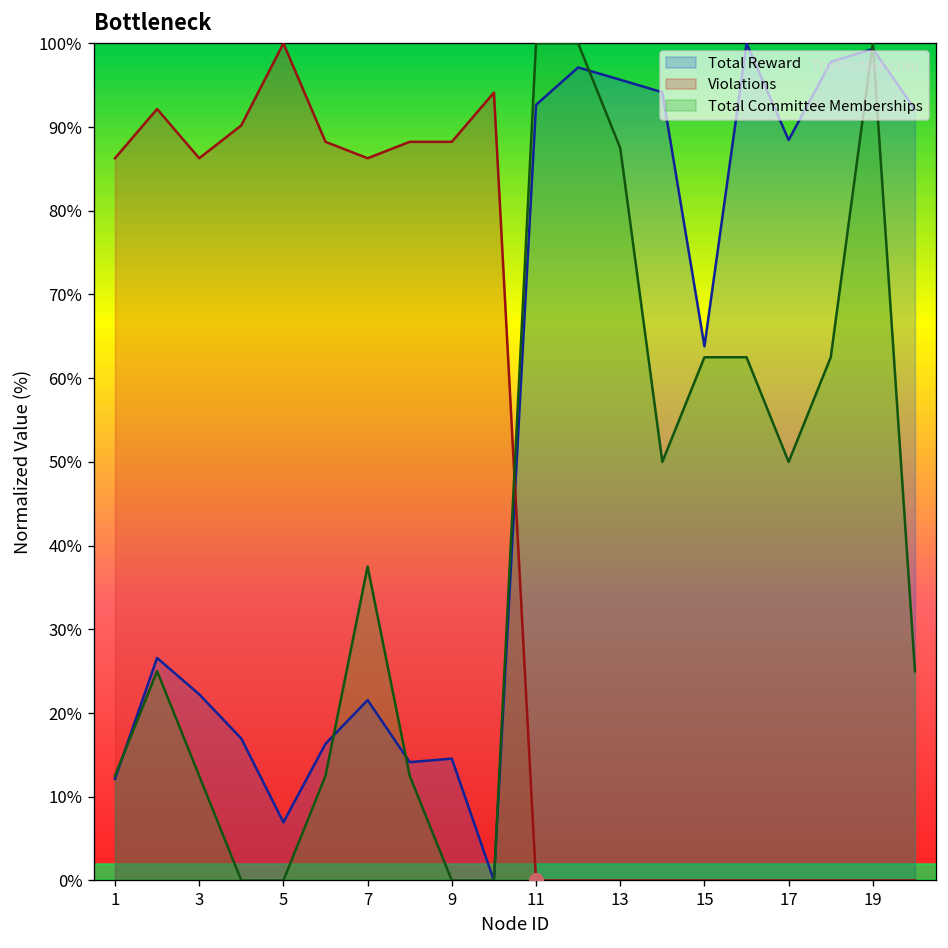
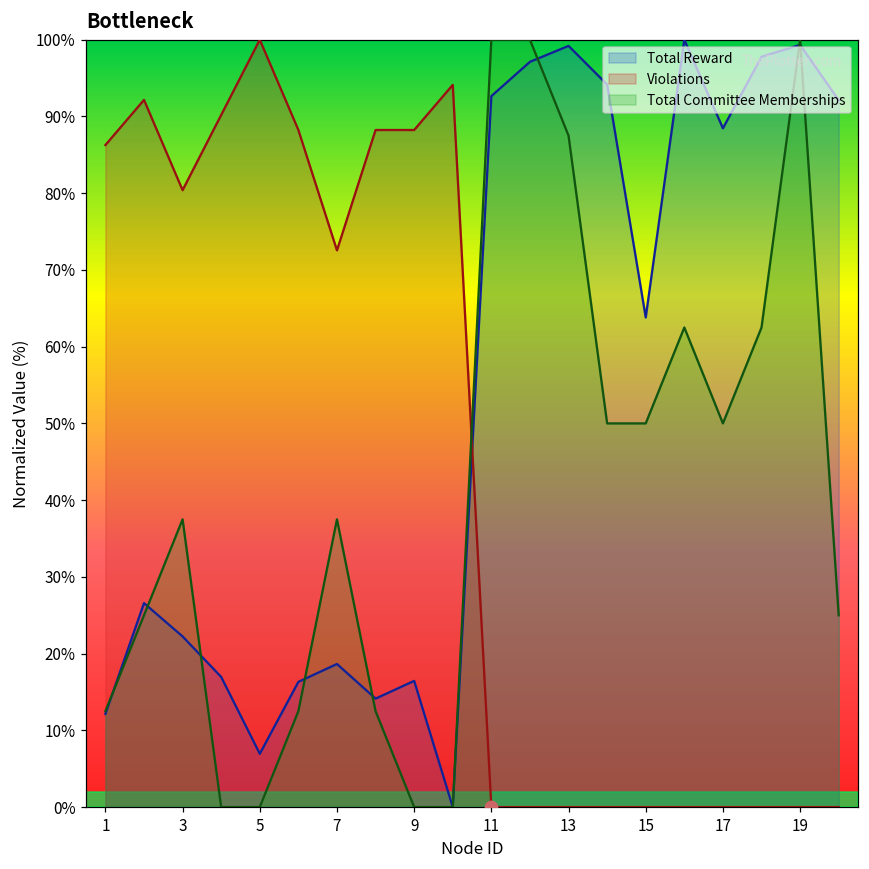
  {
    "Total Reward": {
      "3": "22%",
      "5": "7%",
-     "7": "22%",
-     "9": "15%",
+     "7": "19%",
+     "9": "16%",
      "11": "93%",
-     "13": "96%",
+     "13": "99%",
      "15": "64%",
      "17": "88%",
      "19": "99%"
    },
    "Violations": {
      "1": "86%",
-     "3": "86%",
+     "3": "80%",
      "5": "100%",
-     "7": "86%",
+     "7": "73%",
      "9": "88%"
    },
    "Total Committee Memberships": {
-     "3": "12%",
+     "3": "37%",
      "7": "37%",
      "11": "100%",
      "13": "87%",
-     "15": "62%",
+     "15": "50%",
      "17": "50%",
      "19": "100%"
    }
  }
